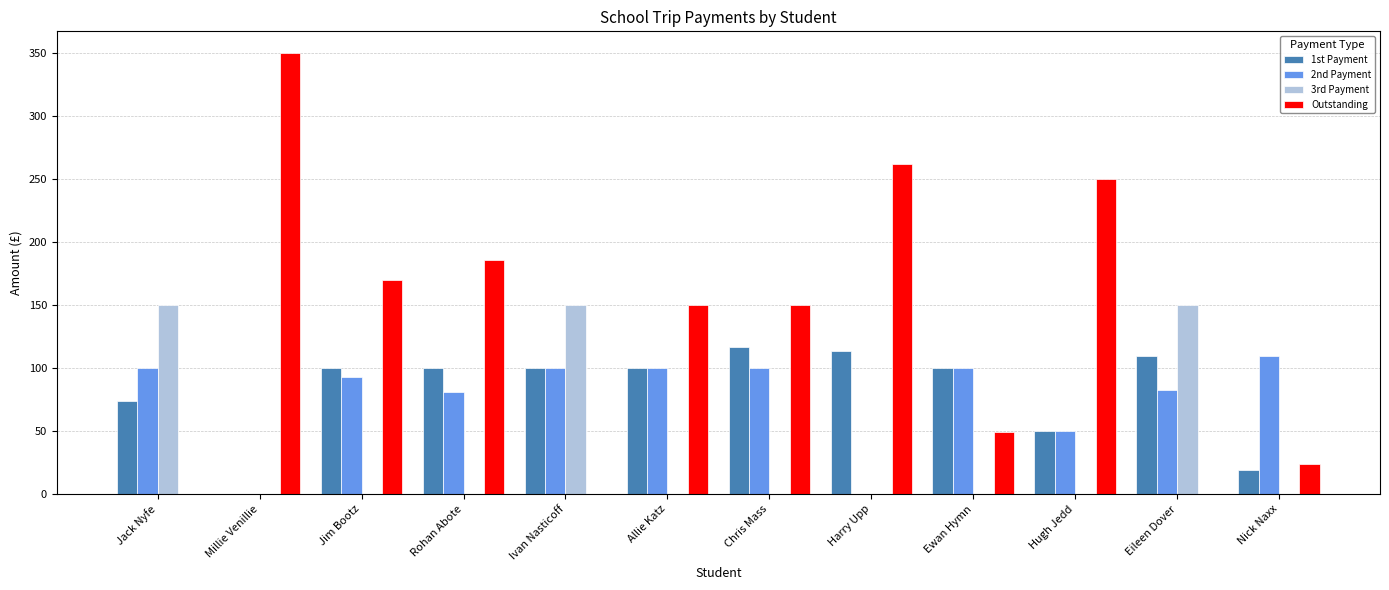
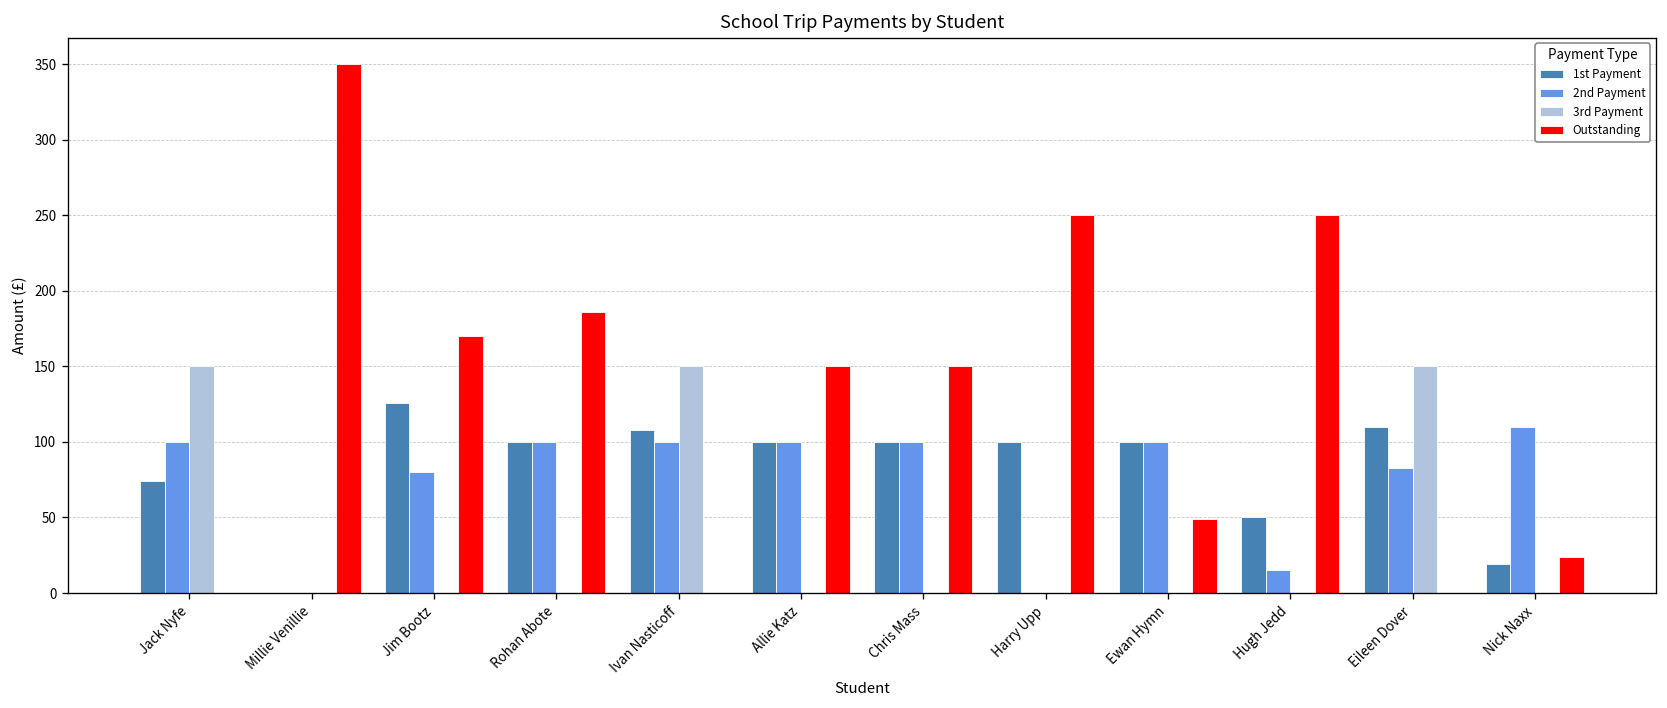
  {
    "1st Payment": {
      "Jack Nyfe": 74,
      "Millie Venillie": 0,
-     "Jim Bootz": 100,
+     "Jim Bootz": 126,
      "Rohan Abote": 100,
-     "Ivan Nasticoff": 100,
+     "Ivan Nasticoff": 108,
      "Allie Katz": 100,
-     "Chris Mass": 117,
-     "Harry Upp": 114,
+     "Chris Mass": 100,
+     "Harry Upp": 100,
      "Ewan Hymn": 100,
      "Hugh Jedd": 50,
      "Eileen Dover": 110,
      "Nick Naxx": 19
    },
    "2nd Payment": {
      "Jack Nyfe": 100,
      "Millie Venillie": 0,
-     "Jim Bootz": 93,
-     "Rohan Abote": 81,
+     "Jim Bootz": 80,
+     "Rohan Abote": 100,
      "Ivan Nasticoff": 100,
      "Allie Katz": 100,
      "Chris Mass": 100,
      "Harry Upp": 0,
      "Ewan Hymn": 100,
-     "Hugh Jedd": 50,
+     "Hugh Jedd": 15,
      "Eileen Dover": 83,
      "Nick Naxx": 110
    },
    "3rd Payment": {
      "Jack Nyfe": 150,
      "Millie Venillie": 0,
      "Jim Bootz": 0,
      "Rohan Abote": 0,
      "Ivan Nasticoff": 150,
      "Allie Katz": 0,
      "Chris Mass": 0,
      "Harry Upp": 0,
      "Ewan Hymn": 0,
      "Hugh Jedd": 0,
      "Eileen Dover": 150,
      "Nick Naxx": 0
    },
    "Outstanding": {
      "Jack Nyfe": 0,
      "Millie Venillie": 350,
      "Jim Bootz": 170,
      "Rohan Abote": 186,
      "Ivan Nasticoff": 0,
      "Allie Katz": 150,
      "Chris Mass": 150,
-     "Harry Upp": 262,
+     "Harry Upp": 250,
      "Ewan Hymn": 49,
      "Hugh Jedd": 250,
      "Eileen Dover": 0,
      "Nick Naxx": 24
    }
  }
